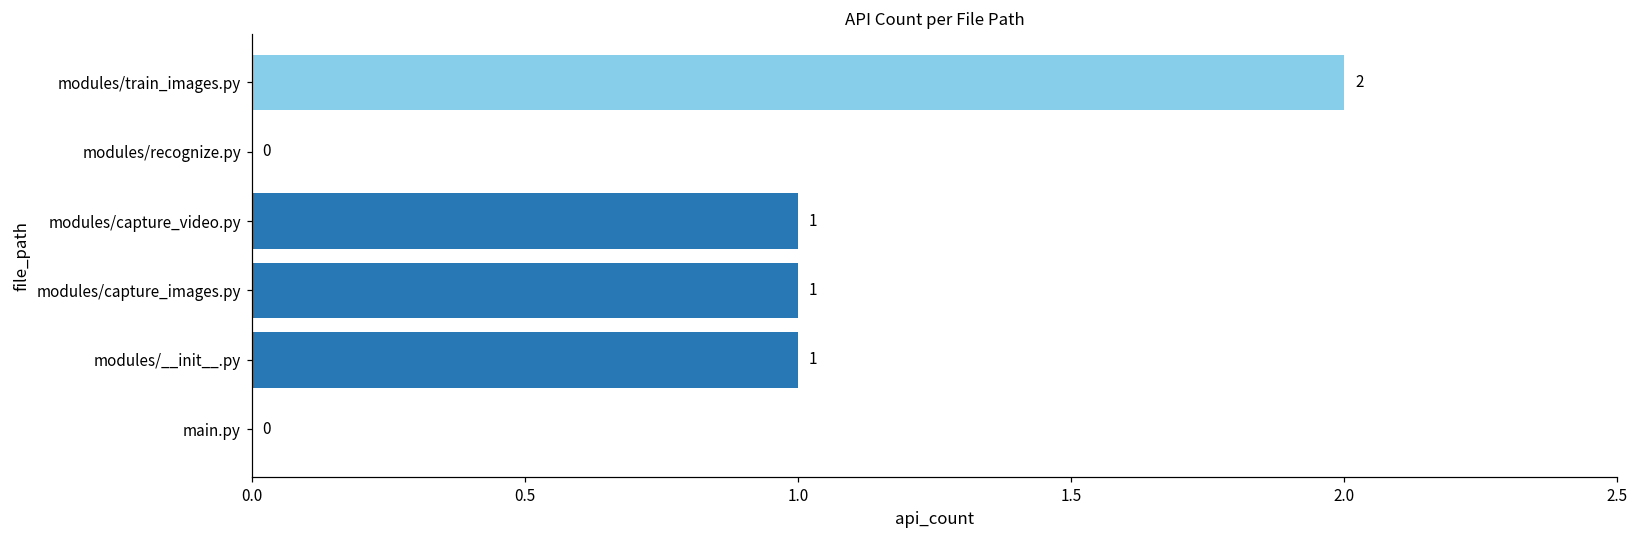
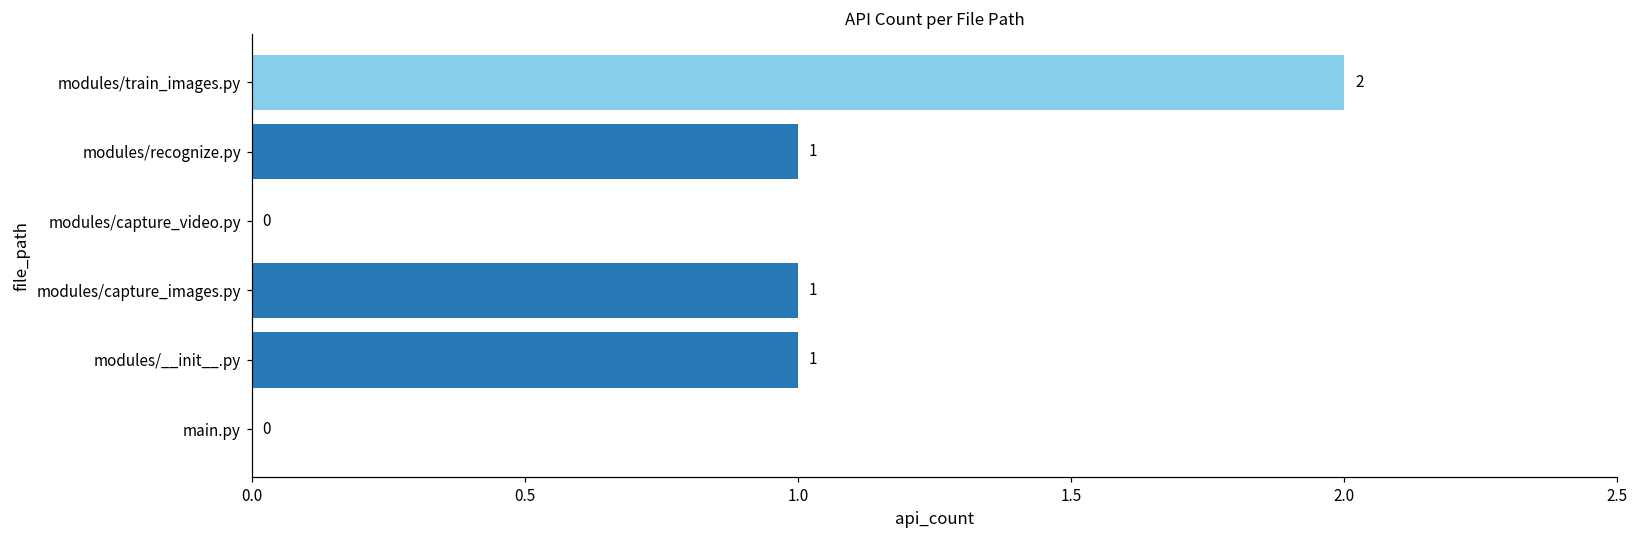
  {
    "modules/train_images.py": 2,
-   "modules/recognize.py": 0,
-   "modules/capture_video.py": 1,
+   "modules/recognize.py": 1,
+   "modules/capture_video.py": 0,
    "modules/capture_images.py": 1,
    "modules/__init__.py": 1,
    "main.py": 0
  }
